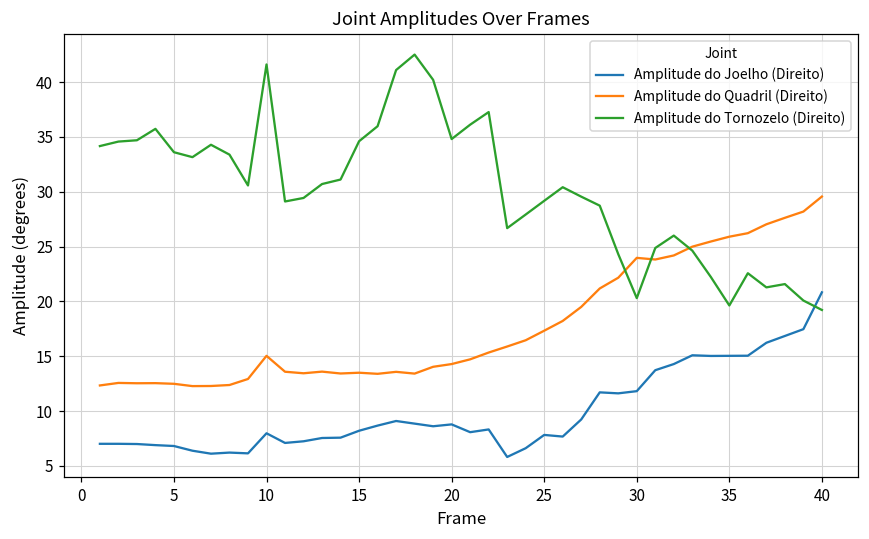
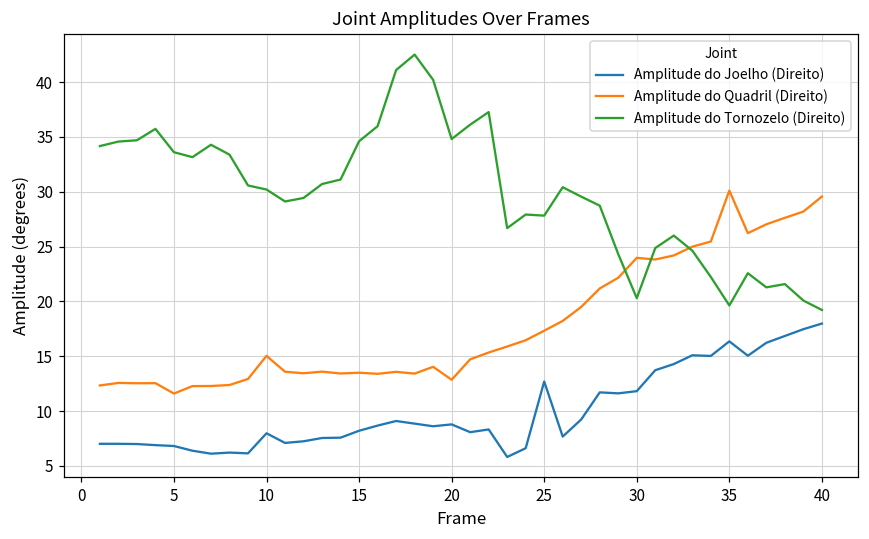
  {
    "Amplitude do Joelho (Direito)": {
      "5": 7,
      "10": 8,
      "15": 8,
      "20": 9,
-     "25": 8,
+     "25": 13,
      "30": 12,
-     "35": 15,
-     "40": 21
+     "35": 16,
+     "40": 18
    },
    "Amplitude do Quadril (Direito)": {
-     "5": 12.5,
+     "5": 11.6,
      "10": 15,
      "15": 14,
-     "20": 14,
+     "20": 13,
      "25": 17,
      "30": 24,
-     "35": 26,
+     "35": 30,
      "40": 30
    },
    "Amplitude do Tornozelo (Direito)": {
      "5": 34,
-     "10": 42,
+     "10": 30,
      "15": 35,
      "20": 35,
-     "25": 29,
+     "25": 28,
      "30": 20,
      "35": 20,
      "40": 19
    }
  }
